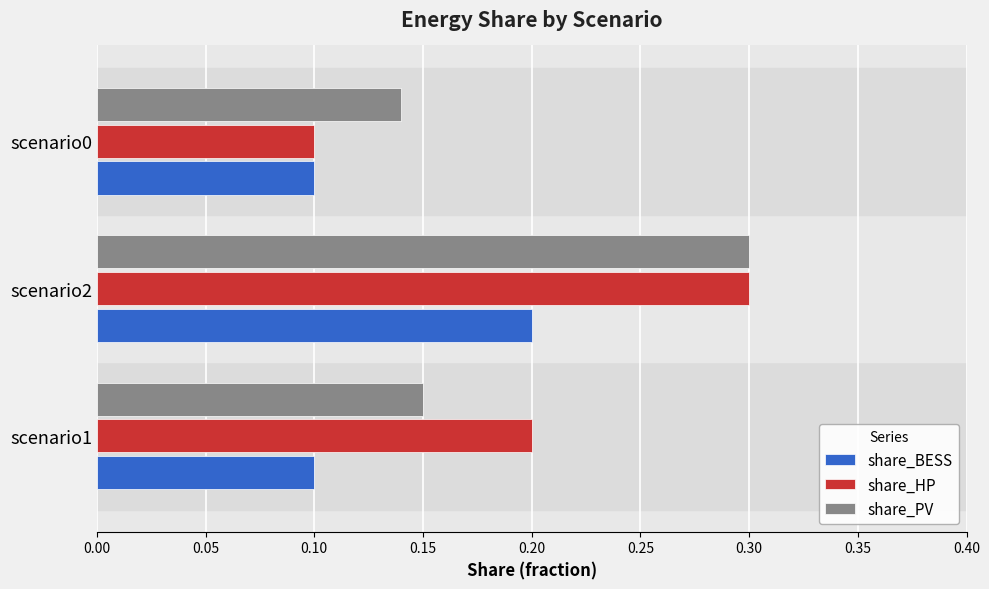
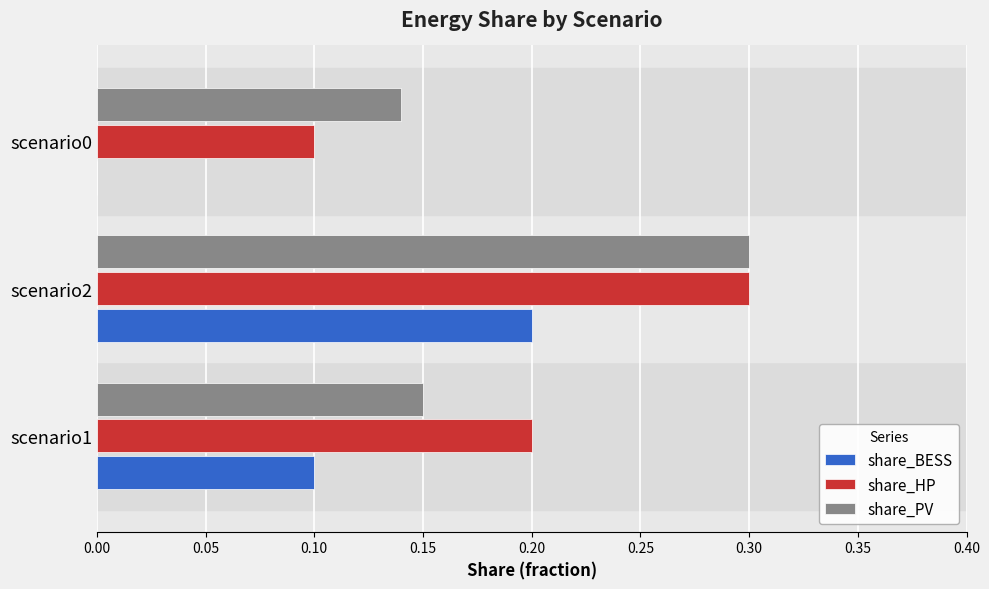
  {
    "share_BESS": {
-     "scenario0": 0.1,
+     "scenario0": 0.0,
      "scenario2": 0.2,
      "scenario1": 0.1
    },
    "share_HP": {
      "scenario0": 0.1,
      "scenario2": 0.3,
      "scenario1": 0.2
    },
    "share_PV": {
      "scenario0": 0.140,
      "scenario2": 0.3,
      "scenario1": 0.150
    }
  }
